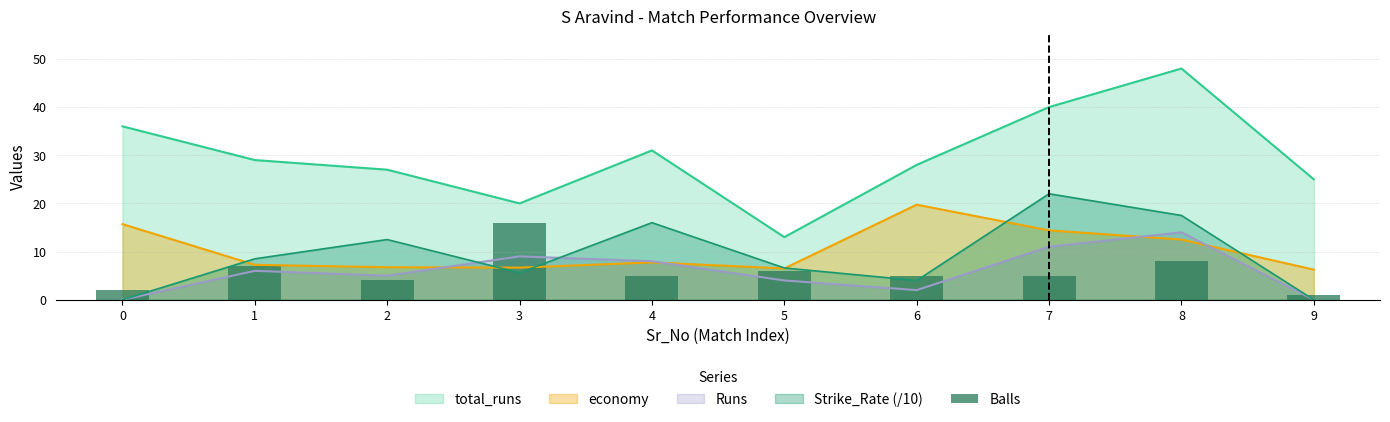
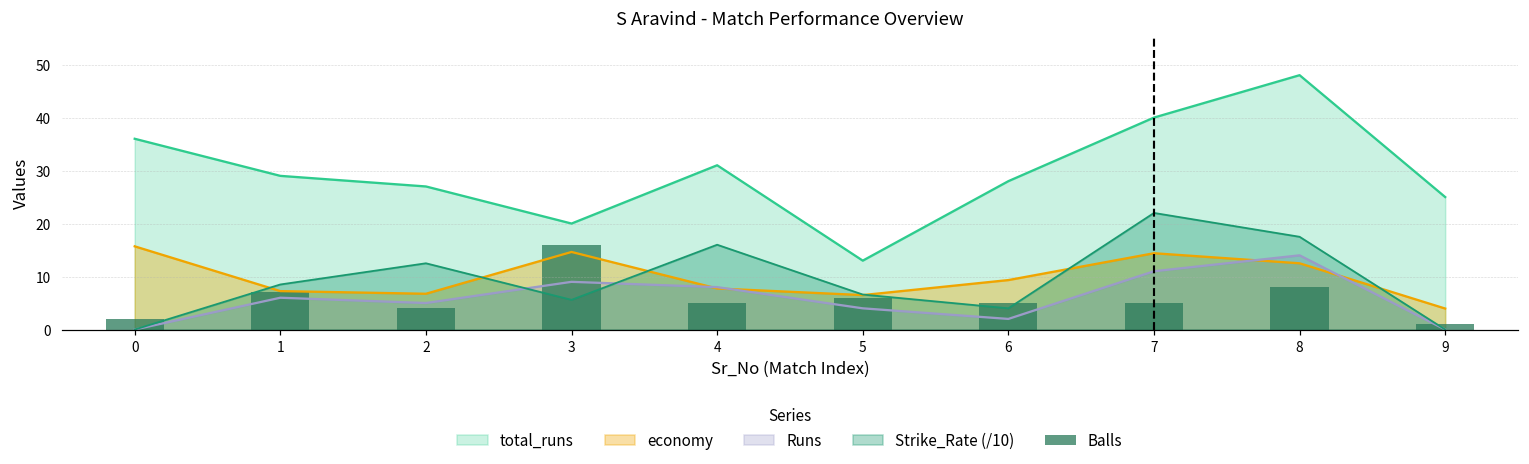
  {
    "economy": {
      "0": 16,
      "1": 7,
      "2": 7,
-     "3": 7,
-     "6": 20,
+     "3": 15,
+     "6": 9,
      "7": 14,
      "8": 13,
-     "9": 6
+     "9": 4
    }
  }
